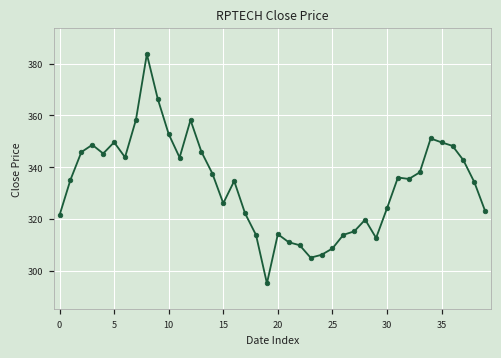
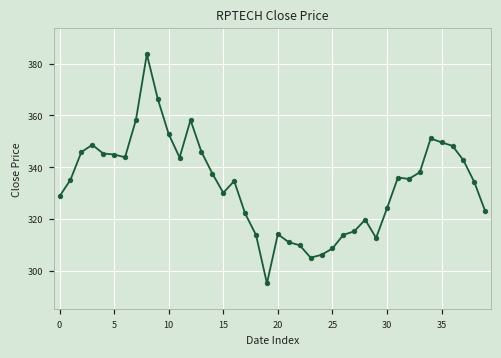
  {
-   "0": 322,
-   "5": 350,
+   "0": 329,
+   "5": 345,
    "10": 353,
-   "15": 326,
+   "15": 330,
    "20": 314,
    "25": 309,
    "30": 324,
    "35": 350
  }
